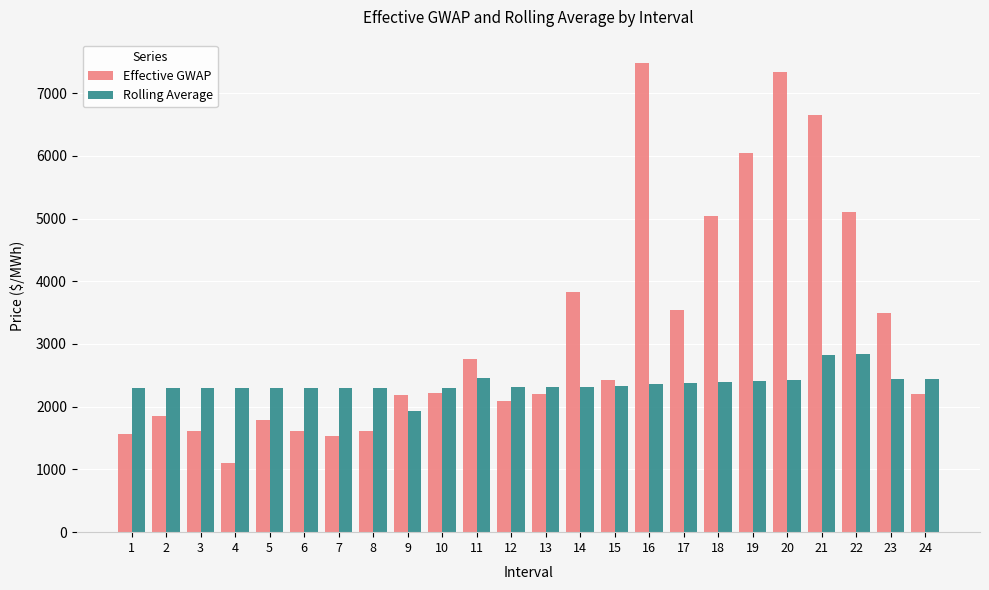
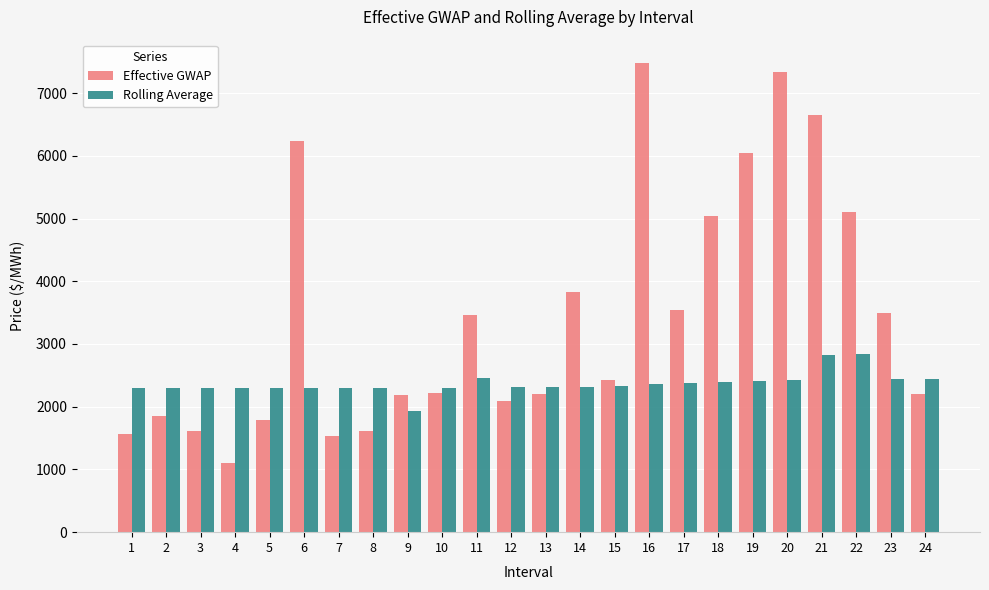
  {
    "Effective GWAP": {
      "1": 1600,
      "2": 1900,
      "3": 1600,
      "4": 1100,
      "5": 1800,
-     "6": 1600,
+     "6": 6200,
      "7": 1500,
      "8": 1600,
      "9": 2200,
      "10": 2200,
-     "11": 2800,
+     "11": 3500,
      "12": 2100,
      "13": 2200,
      "14": 3800,
      "15": 2400,
      "16": 7500,
      "17": 3500,
      "18": 5000,
      "19": 6000,
      "20": 7300,
      "21": 6600,
      "22": 5100,
      "23": 3500,
      "24": 2200
    },
    "Rolling Average": {
      "1": 2300,
      "2": 2300,
      "3": 2300,
      "4": 2300,
      "5": 2300,
      "6": 2300,
      "7": 2300,
      "8": 2300,
      "9": 1900,
      "10": 2300,
      "11": 2500,
      "12": 2300,
      "13": 2300,
      "14": 2300,
      "15": 2300,
      "16": 2400,
      "17": 2400,
      "18": 2400,
      "19": 2400,
      "20": 2400,
      "21": 2800,
      "22": 2800,
      "23": 2400,
      "24": 2400
    }
  }
